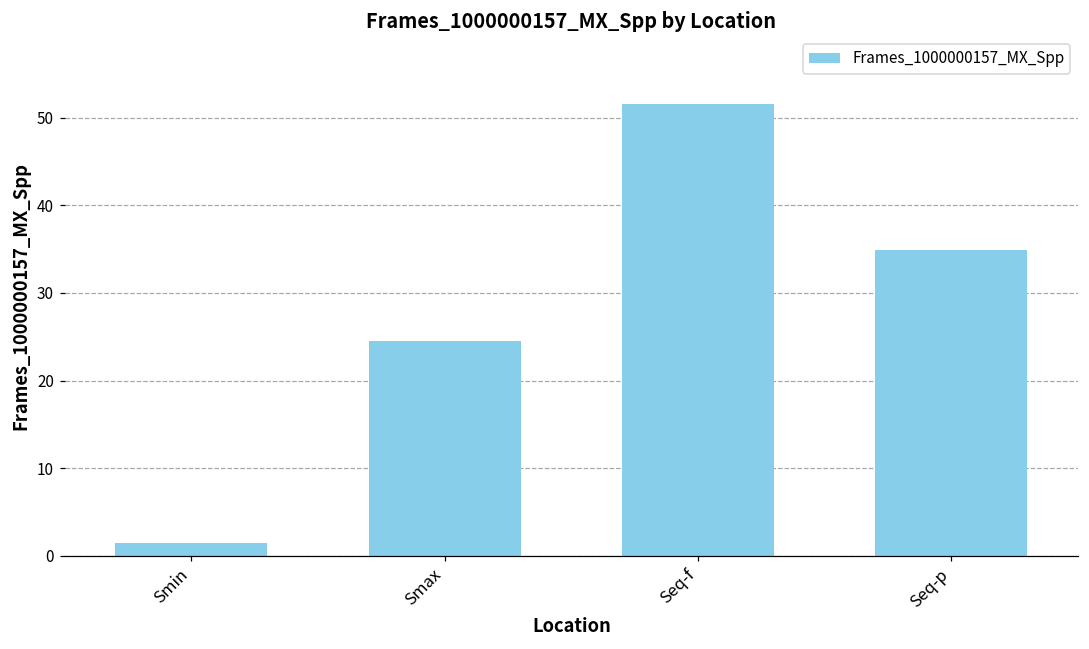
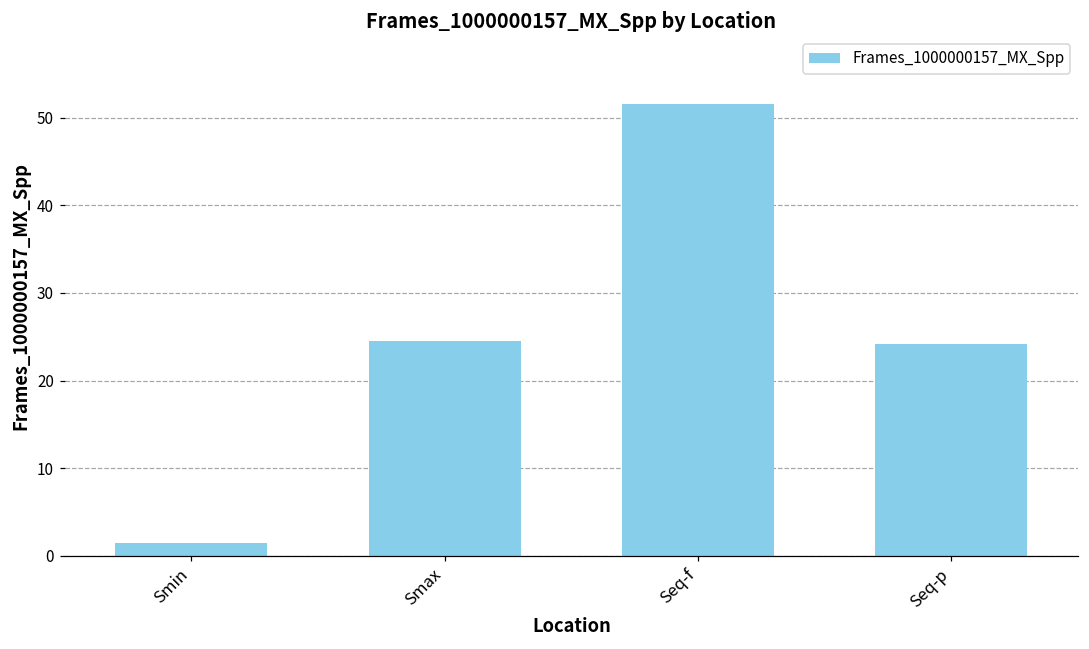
  {
    "Smin": 1,
    "Smax": 25,
    "Seq-f": 52,
-   "Seq-p": 35
+   "Seq-p": 24
  }
